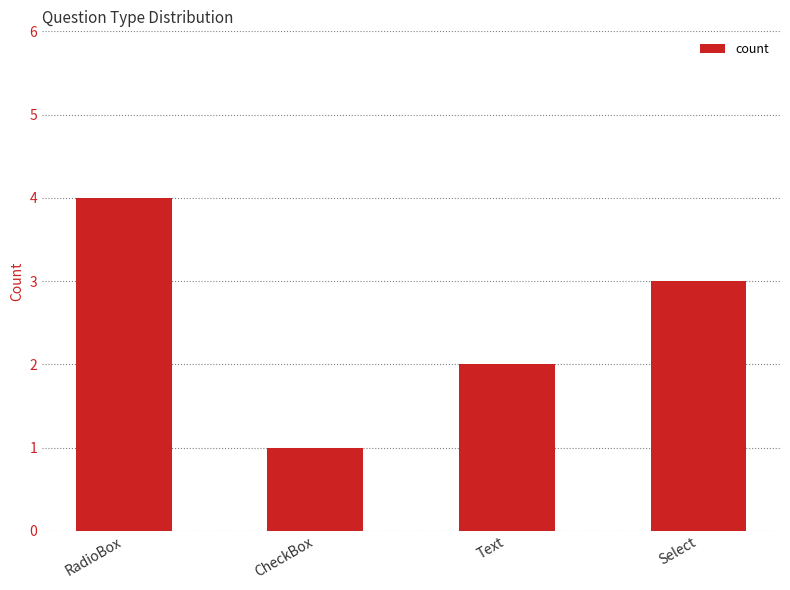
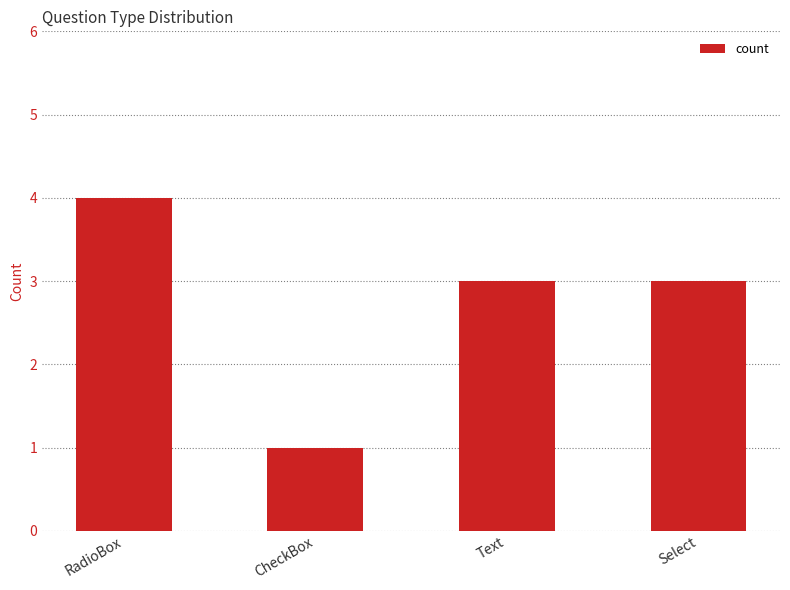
  {
    "RadioBox": 4,
    "CheckBox": 1,
-   "Text": 2,
+   "Text": 3,
    "Select": 3
  }
